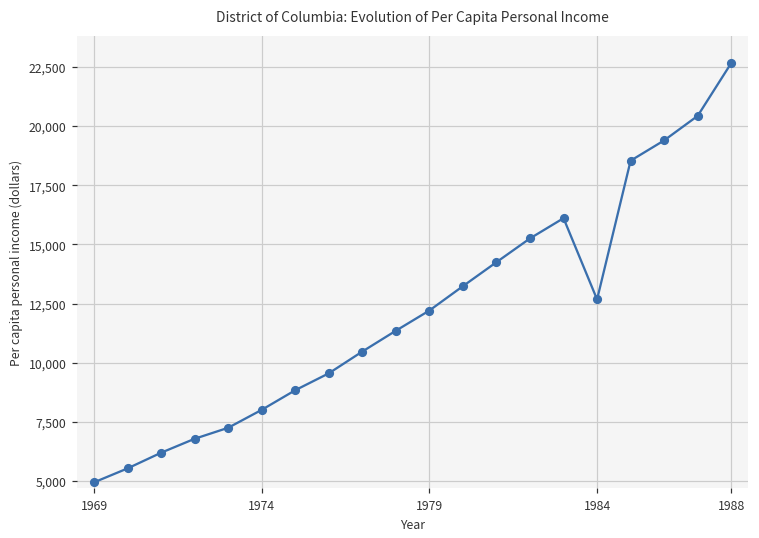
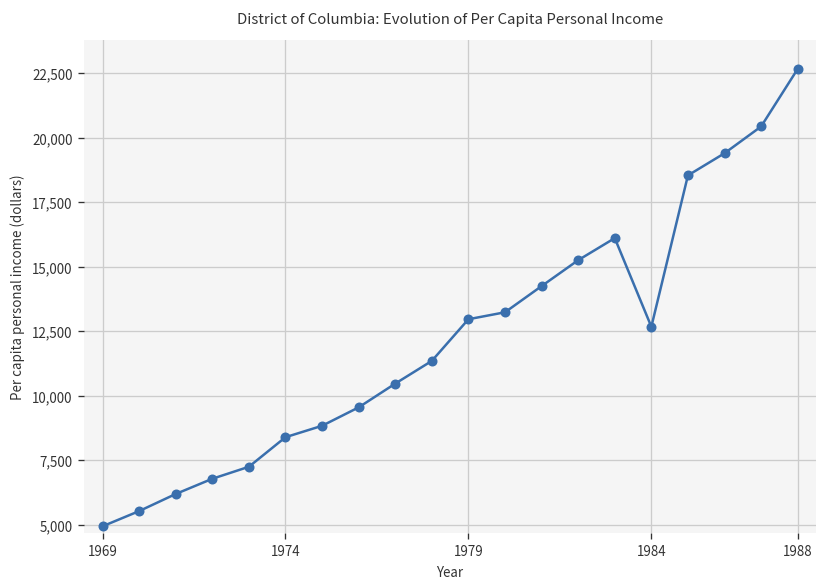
  {
    "1969": "4,900",
-   "1974": "8,000",
-   "1979": "12,200",
+   "1974": "8,400",
+   "1979": "13,000",
    "1984": "12,700",
    "1988": "22,700"
  }
